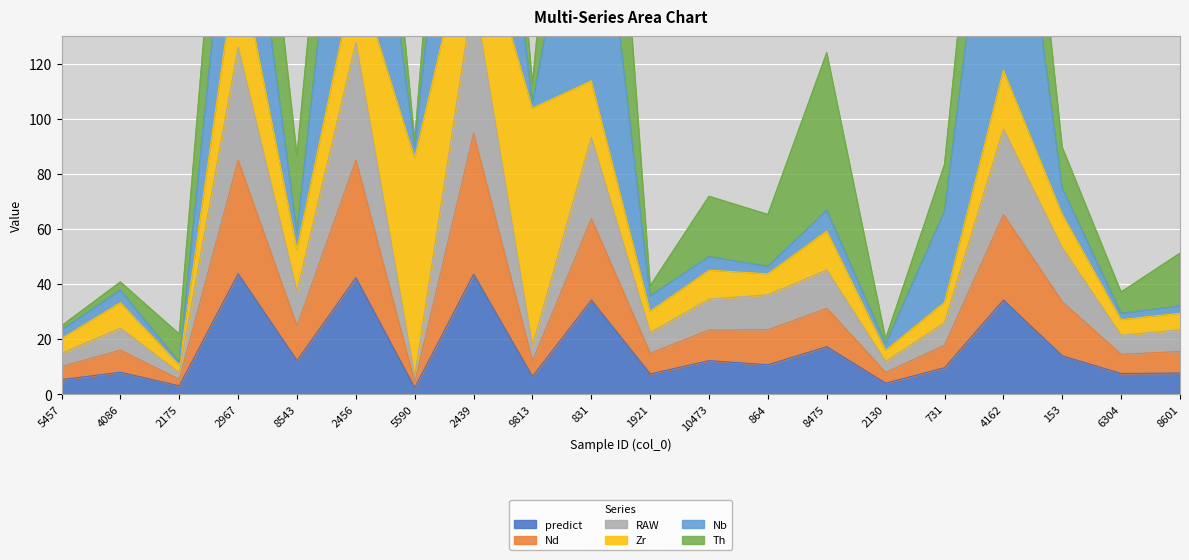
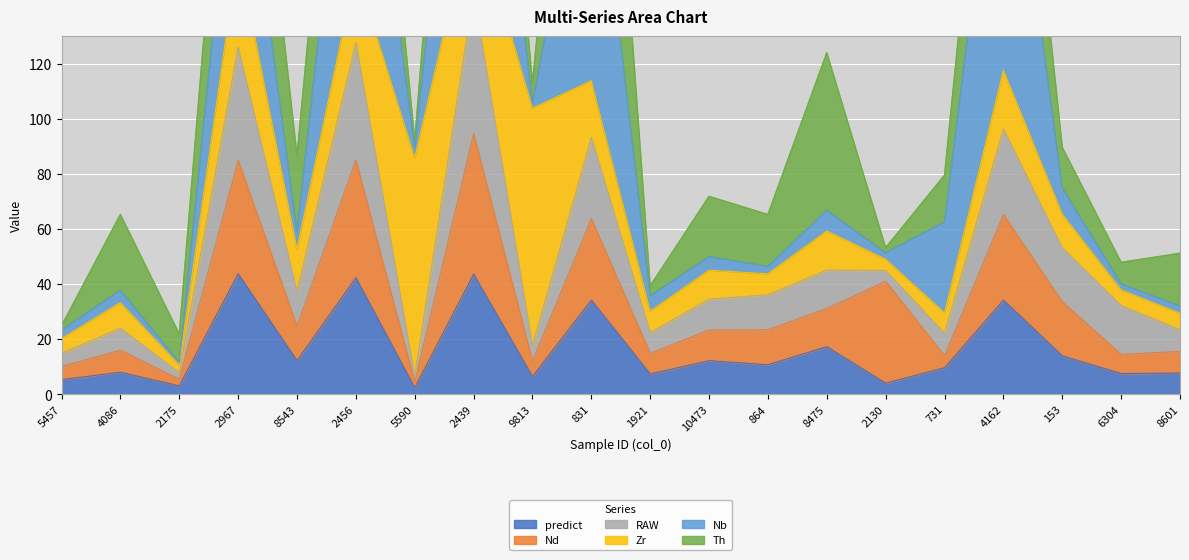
  {
    "Nd": {
      "5457": 5,
      "4086": 8,
      "2175": 2,
      "2967": 41,
      "8543": 13,
      "2456": 43,
      "5590": 2,
      "2439": 51,
      "9813": 6,
      "831": 30,
      "1921": 8,
      "10473": 11,
      "864": 13,
      "8475": 14,
-     "2130": 4,
-     "731": 8,
+     "2130": 37,
+     "731": 4,
      "4162": 31,
      "153": 20,
      "6304": 7,
      "8601": 8
    },
    "RAW": {
      "5457": 5,
      "4086": 8,
      "2175": 2,
      "2967": 41,
      "8543": 13,
      "2456": 43,
      "5590": 2,
      "9813": 6,
      "831": 30,
      "1921": 8,
      "10473": 11,
      "864": 13,
      "8475": 14,
      "2130": 4,
      "731": 8,
      "4162": 31,
      "153": 20,
-     "6304": 7,
+     "6304": 18,
      "8601": 8
    },
    "Zr": {
      "5457": 5,
      "4086": 9,
      "8543": 15,
      "5590": 79,
      "9813": 86,
      "831": 21,
      "1921": 8,
      "10473": 11,
      "864": 8,
      "8475": 14,
      "2130": 4,
      "731": 7,
      "4162": 21,
      "153": 12,
      "6304": 6,
      "8601": 6
    },
    "Th": {
      "5457": 2,
-     "4086": 3,
+     "4086": 27,
      "2175": 10,
      "8543": 28,
      "5590": 2,
      "9813": 7,
      "1921": 4,
      "10473": 22,
      "864": 19,
      "8475": 57,
      "2130": 2,
      "731": 17,
      "153": 15,
      "6304": 8,
      "8601": 19
    }
  }
